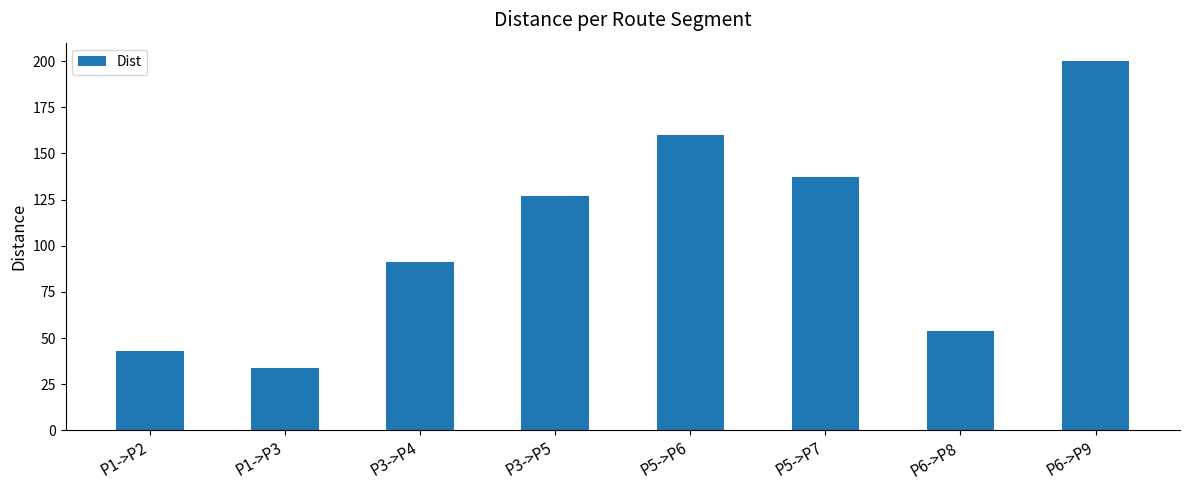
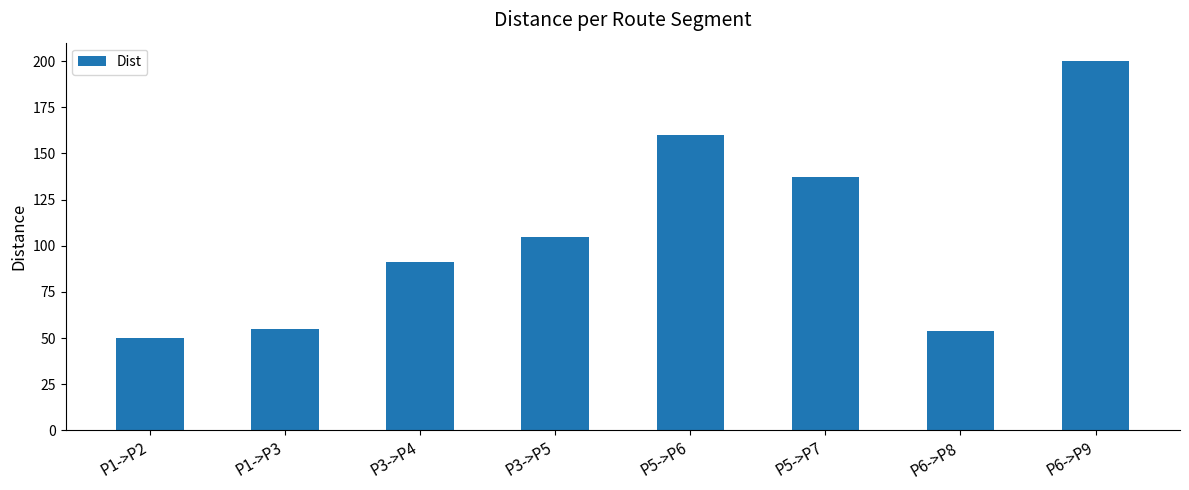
  {
-   "P1->P2": 43,
-   "P1->P3": 34,
+   "P1->P2": 50,
+   "P1->P3": 55,
    "P3->P4": 91,
-   "P3->P5": 127,
+   "P3->P5": 105,
    "P5->P6": 160,
    "P5->P7": 137,
    "P6->P8": 54,
    "P6->P9": 200
  }
